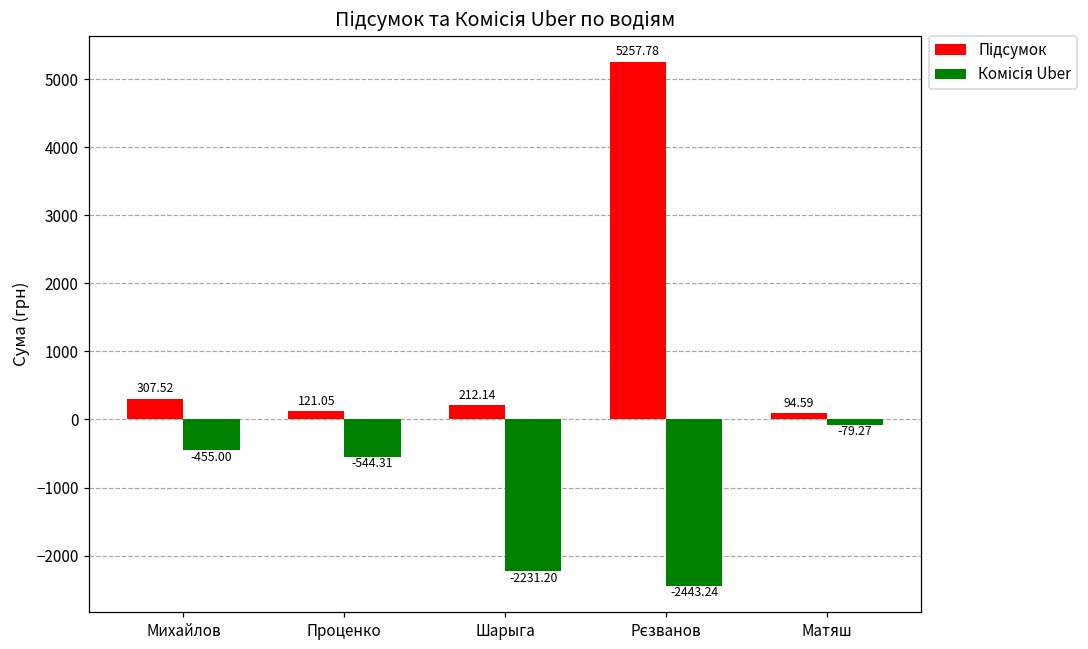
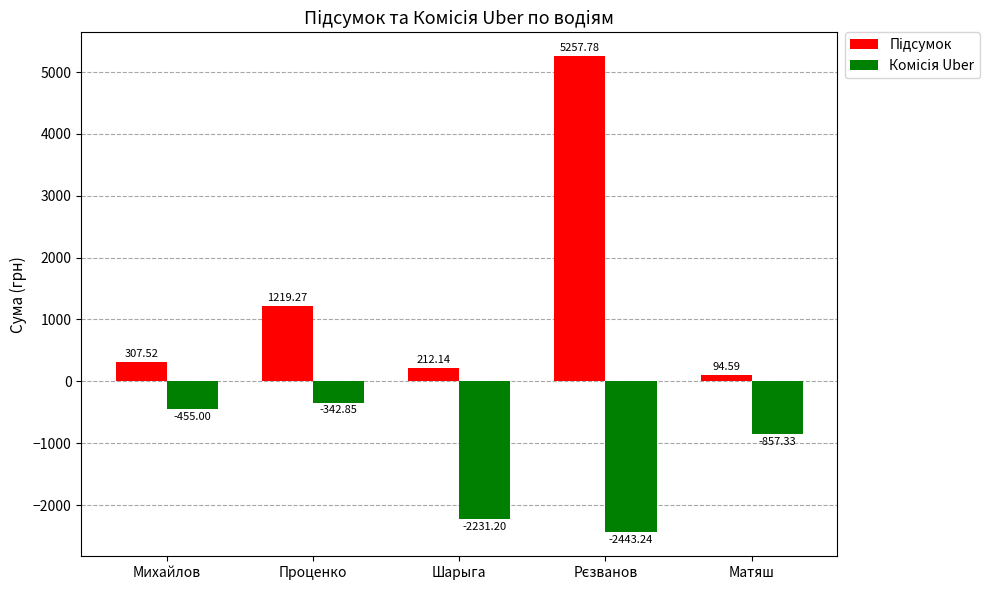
  {
    "Підсумок": {
      "Михайлов": 307.52,
-     "Проценко": 121.05,
+     "Проценко": 1219.27,
      "Шарыга": 212.14,
      "Рєзванов": 5257.78,
      "Матяш": 94.59
    },
    "Комісія Uber": {
      "Михайлов": -455.00,
-     "Проценко": -544.31,
+     "Проценко": -342.85,
      "Шарыга": -2231.20,
      "Рєзванов": -2443.24,
-     "Матяш": -79.27
+     "Матяш": -857.33
    }
  }
